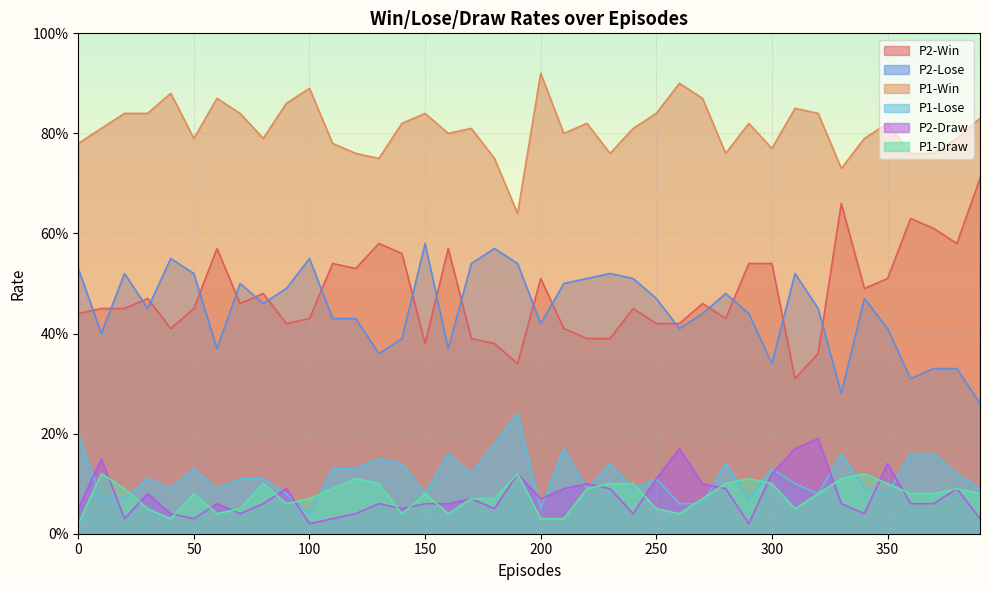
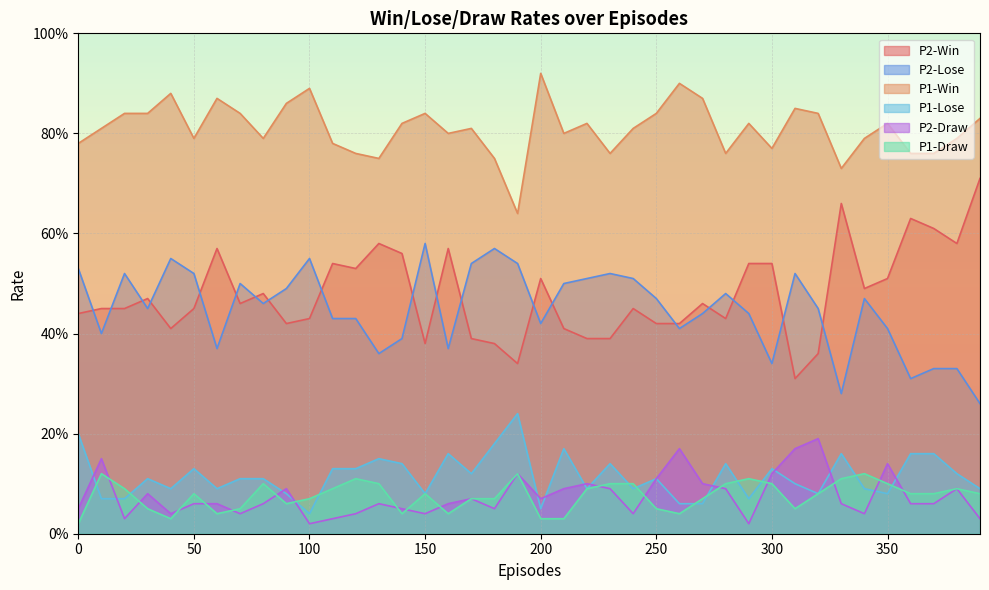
  {
    "P2-Draw": {
      "0": "5%",
-     "50": "3%",
+     "50": "6%",
      "100": "2%",
-     "150": "6%",
+     "150": "4%",
      "200": "7%",
      "300": "12%",
      "350": "14%"
    }
  }
